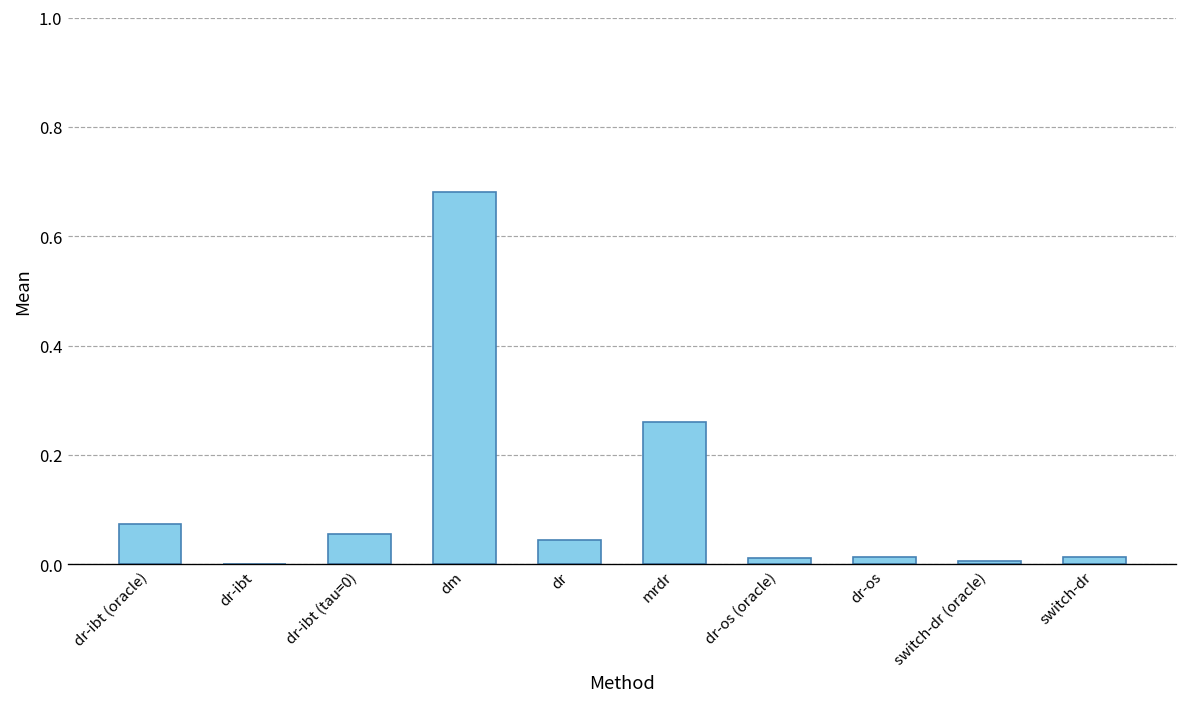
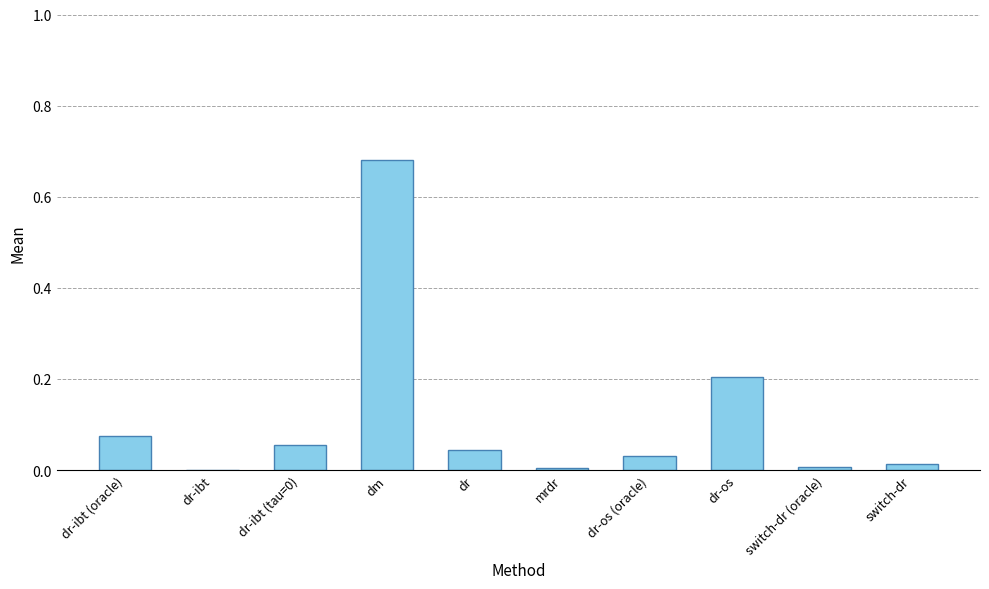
  {
    "dr-ibt (oracle)": 0.07,
    "dr-ibt (tau=0)": 0.06,
    "dm": 0.68,
    "dr": 0.04,
-   "mrdr": 0.26,
-   "dr-os (oracle)": 0.01,
-   "dr-os": 0.01,
+   "mrdr": 0.00,
+   "dr-os (oracle)": 0.03,
+   "dr-os": 0.20,
    "switch-dr (oracle)": 0.01,
    "switch-dr": 0.01
  }
